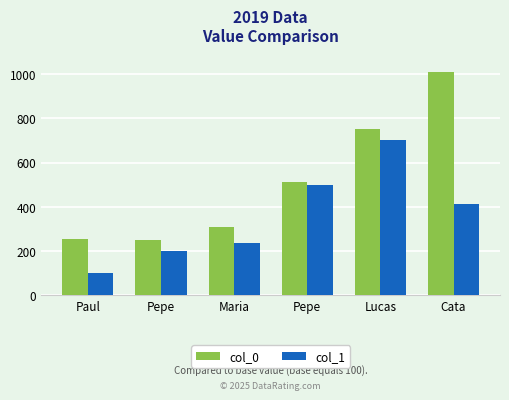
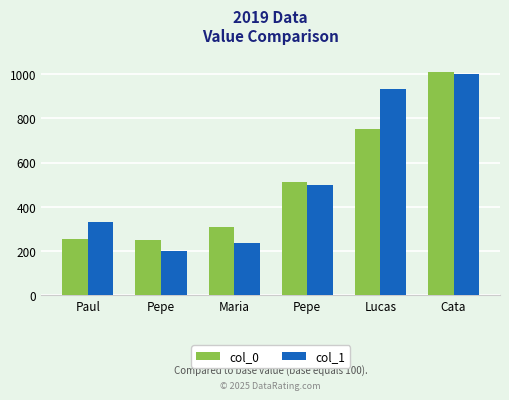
  {
    "col_0": {
      "Paul": 250,
      "Maria": 310,
      "Lucas": 750,
      "Cata": 1010
    },
    "col_1": {
-     "Paul": 100,
+     "Paul": 330,
      "Maria": 240,
-     "Lucas": 700,
-     "Cata": 410
+     "Lucas": 930,
+     "Cata": 1000
    }
  }
